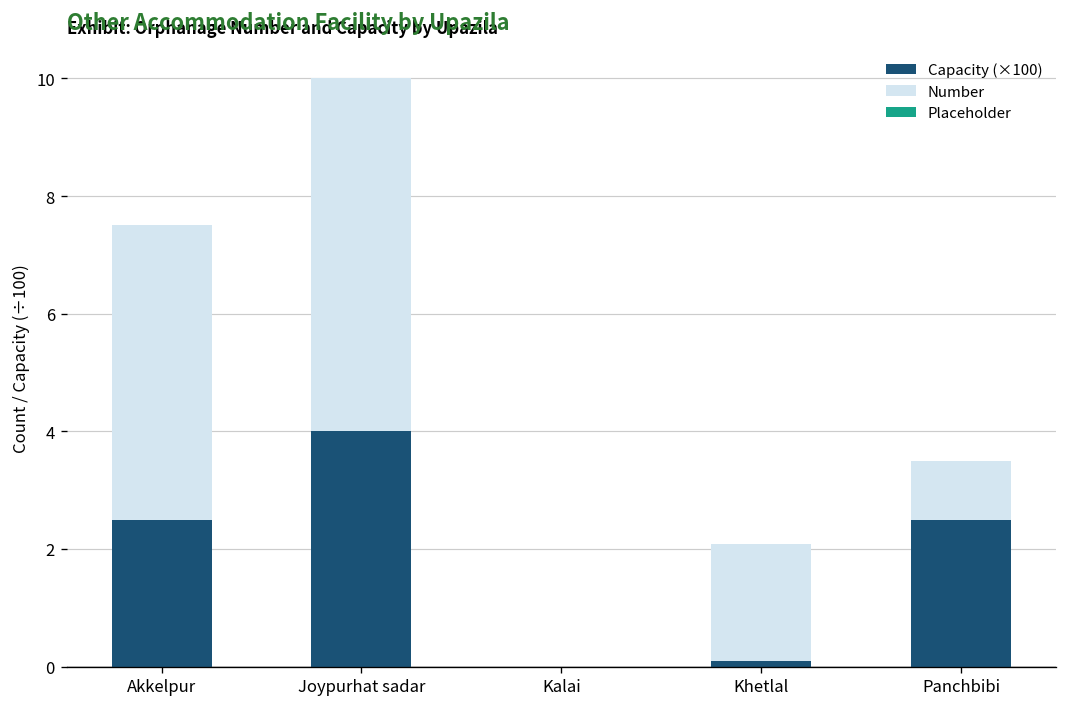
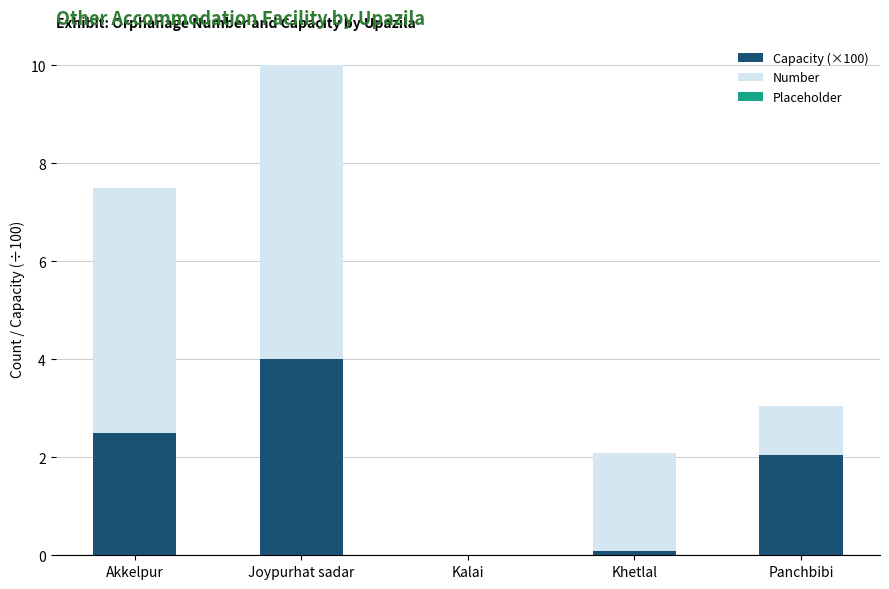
  {
    "Capacity (×100)": {
      "Akkelpur": 2.5,
      "Joypurhat sadar": 4.0,
      "Kalai": 0.0,
      "Khetlal": 0.1,
-     "Panchbibi": 2.5
+     "Panchbibi": 2.0
    },
    "Number": {
      "Akkelpur": 5.0,
      "Joypurhat sadar": 6.0,
      "Kalai": 0.0,
      "Khetlal": 2.0,
      "Panchbibi": 1.0
    },
    "Placeholder": {
      "Akkelpur": 0.0,
      "Joypurhat sadar": 0.0,
      "Kalai": 0.0,
      "Khetlal": 0.0,
      "Panchbibi": 0.0
    }
  }
